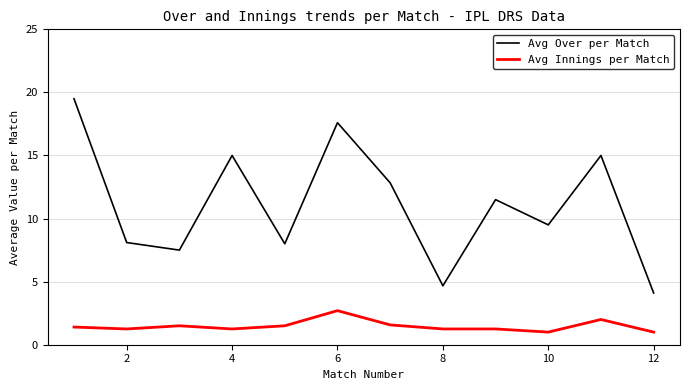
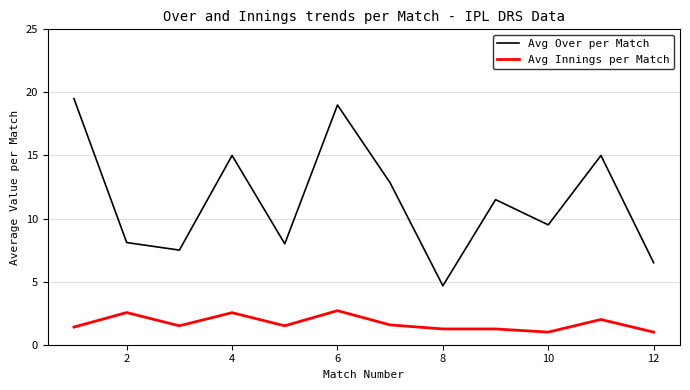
  {
    "Avg Over per Match": {
      "2": 8.1,
      "4": 15.0,
-     "6": 17.6,
+     "6": 19.0,
      "8": 4.7,
      "10": 9.5,
-     "12": 4.1
+     "12": 6.5
    },
    "Avg Innings per Match": {
-     "2": 1.3,
-     "4": 1.3,
+     "2": 2.6,
+     "4": 2.5,
      "6": 2.7,
      "8": 1.3,
      "10": 1.0,
      "12": 1.0
    }
  }
